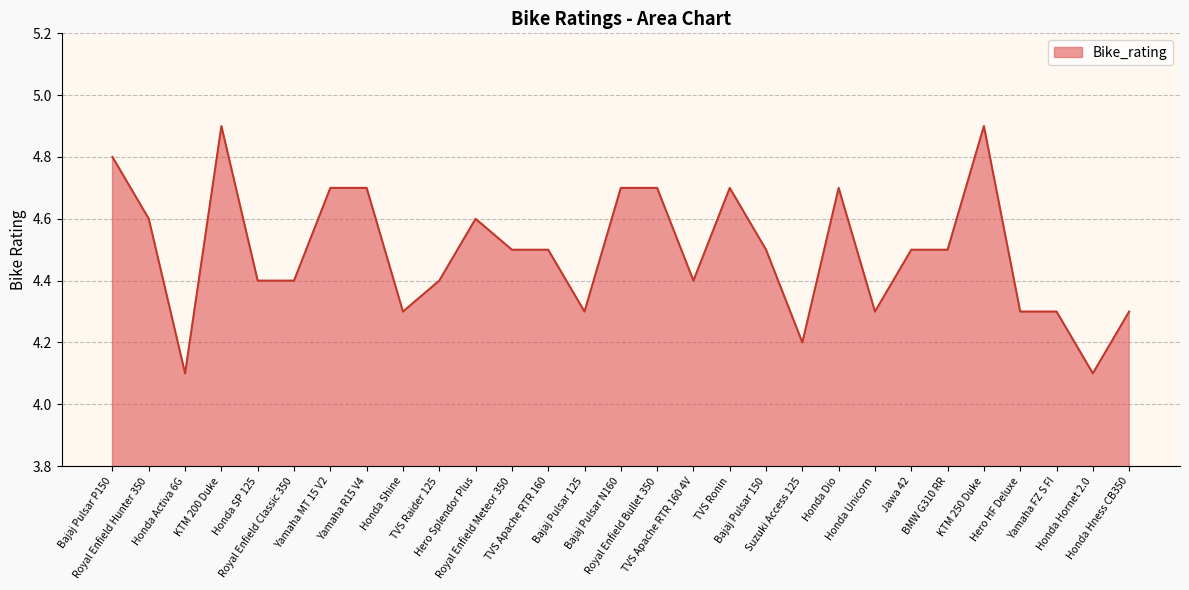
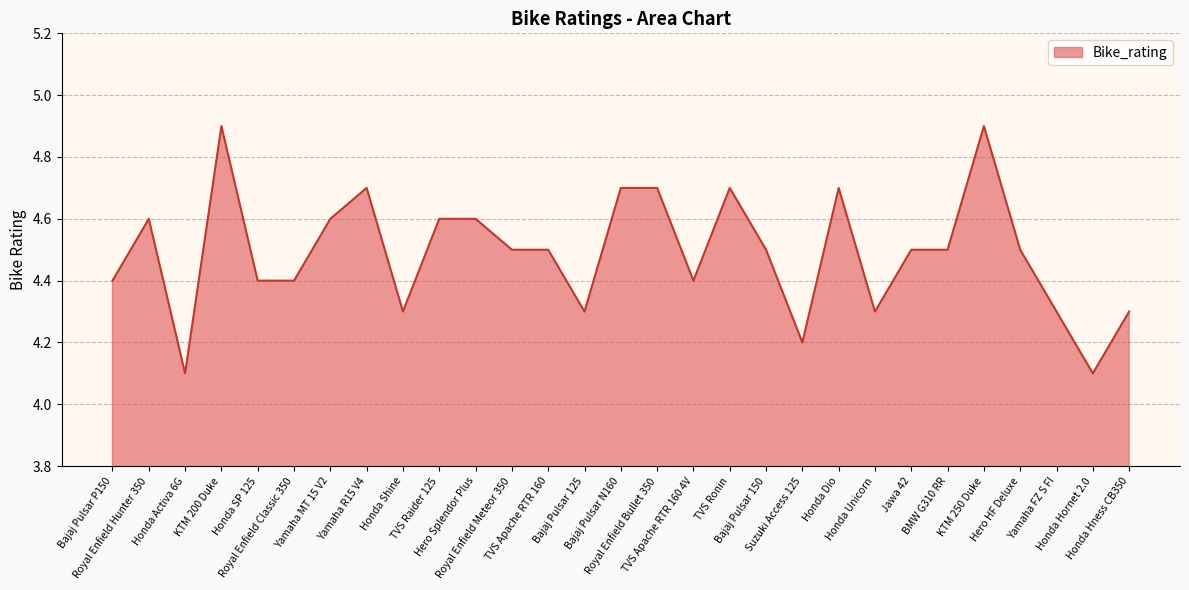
  {
-   "Bajaj Pulsar P150": 4.8,
+   "Bajaj Pulsar P150": 4.4,
    "Royal Enfield Hunter 350": 4.6,
    "Honda Activa 6G": 4.1,
    "KTM 200 Duke": 4.9,
    "Honda SP 125": 4.4,
    "Royal Enfield Classic 350": 4.4,
-   "Yamaha MT 15 V2": 4.7,
+   "Yamaha MT 15 V2": 4.6,
    "Yamaha R15 V4": 4.7,
    "Honda Shine": 4.3,
-   "TVS Raider 125": 4.4,
+   "TVS Raider 125": 4.6,
    "Hero Splendor Plus": 4.6,
    "Royal Enfield Meteor 350": 4.5,
    "TVS Apache RTR 160": 4.5,
    "Bajaj Pulsar 125": 4.3,
    "Bajaj Pulsar N160": 4.7,
    "Royal Enfield Bullet 350": 4.7,
    "TVS Apache RTR 160 4V": 4.4,
    "TVS Ronin": 4.7,
    "Bajaj Pulsar 150": 4.5,
    "Suzuki Access 125": 4.2,
    "Honda Dio": 4.7,
    "Honda Unicorn": 4.3,
    "Jawa 42": 4.5,
    "BMW G310 RR": 4.5,
    "KTM 250 Duke": 4.9,
-   "Hero HF Deluxe": 4.3,
+   "Hero HF Deluxe": 4.5,
    "Yamaha FZ S FI": 4.3,
    "Honda Hornet 2.0": 4.1,
    "Honda Hness CB350": 4.3
  }
